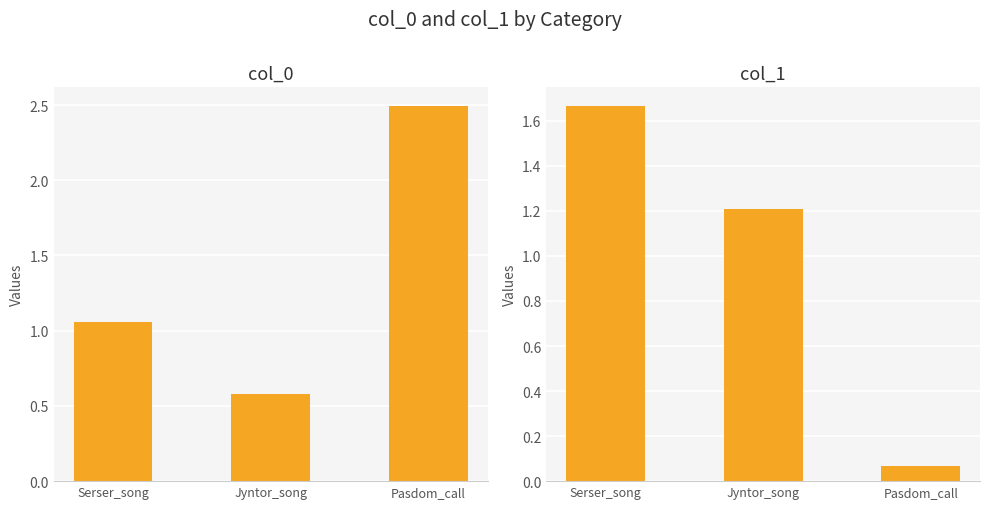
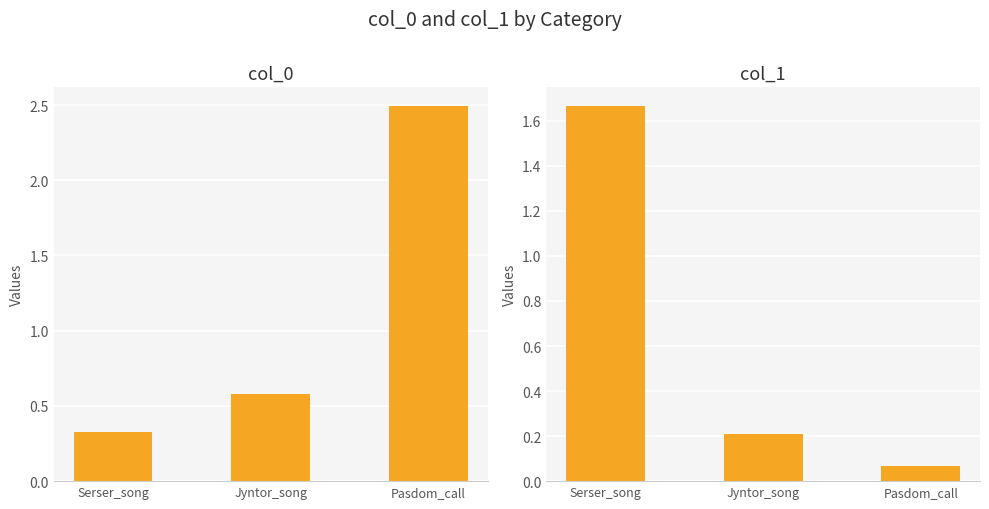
  {
    "col_0": {
-     "Serser_song": 1.06,
+     "Serser_song": 0.33,
      "Jyntor_song": 0.58,
      "Pasdom_call": 2.49
    },
    "col_1": {
      "Serser_song": 1.67,
-     "Jyntor_song": 1.21,
+     "Jyntor_song": 0.21,
      "Pasdom_call": 0.07
    }
  }
